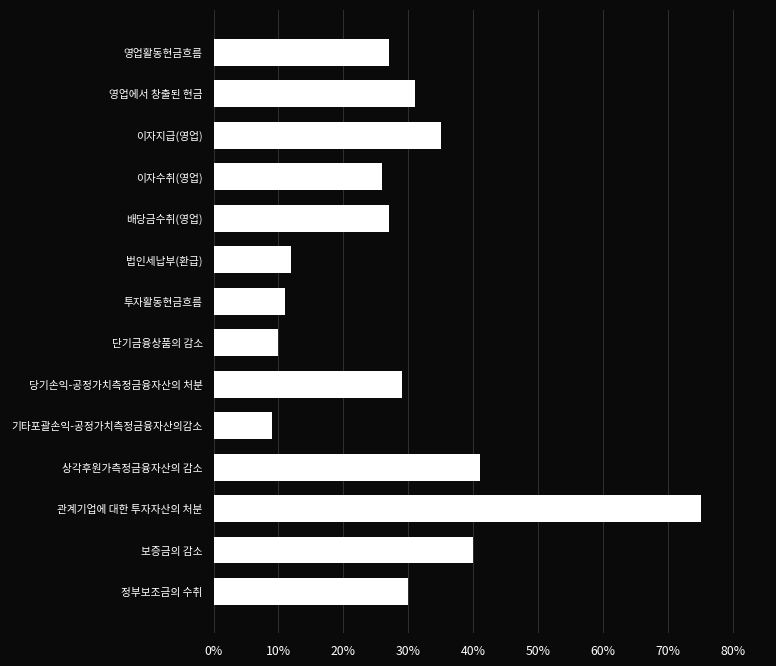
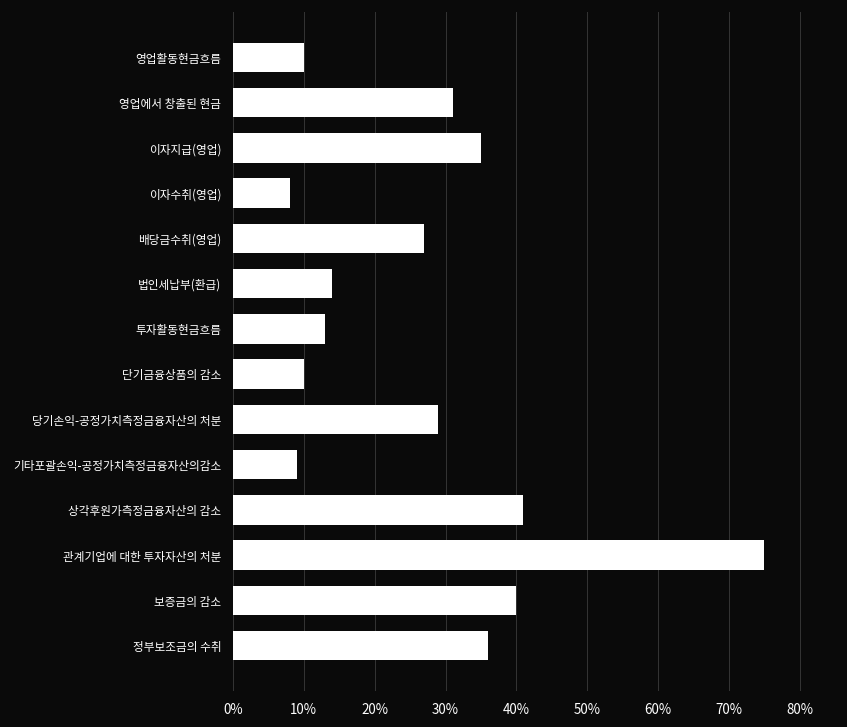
  {
-   "영업활동현금흐름": "27%",
+   "영업활동현금흐름": "10%",
    "영업에서 창출된 현금": "31%",
    "이자지급(영업)": "35%",
-   "이자수취(영업)": "26%",
+   "이자수취(영업)": "8%",
    "배당금수취(영업)": "27%",
-   "법인세납부(환급)": "12%",
-   "투자활동현금흐름": "11%",
+   "법인세납부(환급)": "14%",
+   "투자활동현금흐름": "13%",
    "단기금융상품의 감소": "10%",
    "당기손익-공정가치측정금융자산의 처분": "29%",
    "기타포괄손익-공정가치측정금융자산의감소": "9%",
    "상각후원가측정금융자산의 감소": "41%",
    "관계기업에 대한 투자자산의 처분": "75%",
    "보증금의 감소": "40%",
-   "정부보조금의 수취": "30%"
+   "정부보조금의 수취": "36%"
  }
